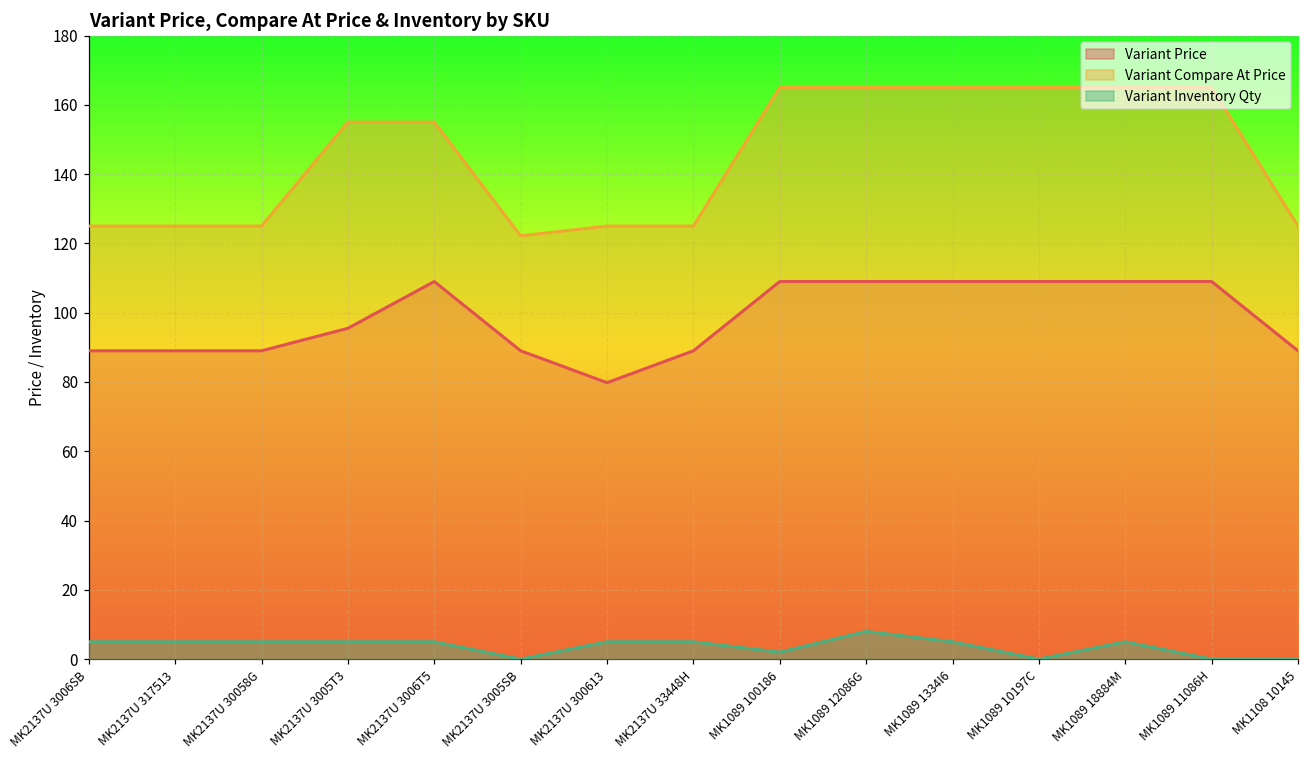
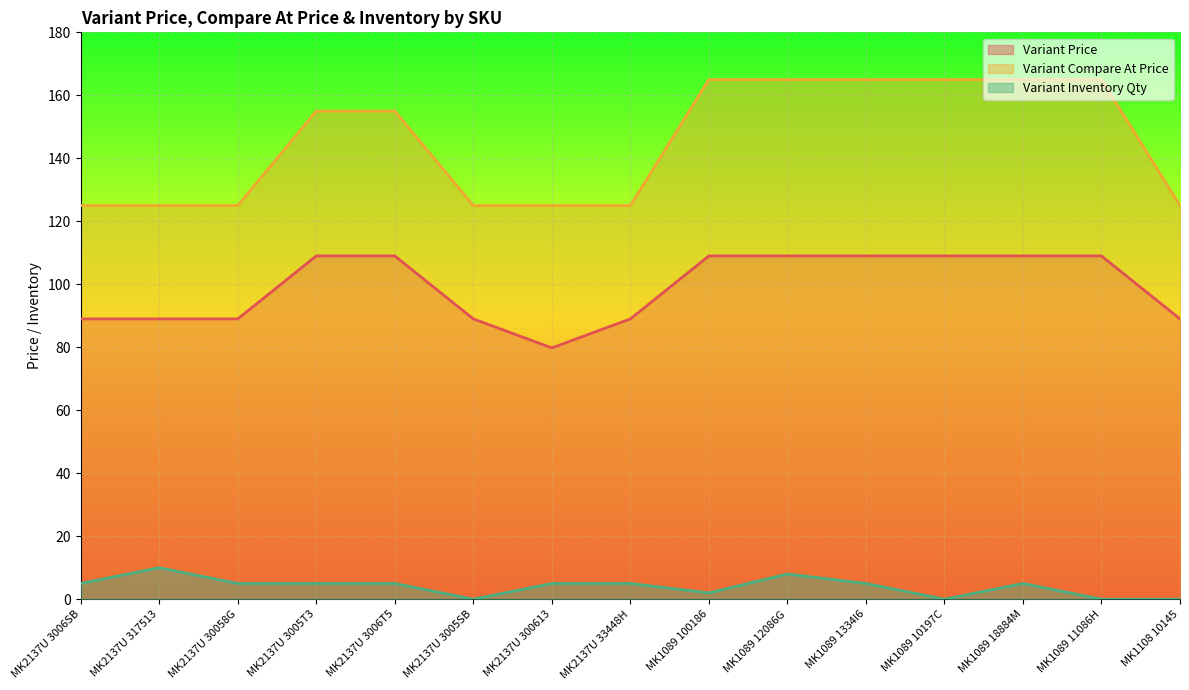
  {
    "Variant Price": {
      "MK2137U 3006SB": 89,
      "MK2137U 317513": 89,
      "MK2137U 30058G": 89,
-     "MK2137U 3005T3": 96,
+     "MK2137U 3005T3": 109,
      "MK2137U 3006T5": 109,
      "MK2137U 3005SB": 89,
      "MK2137U 300613": 80,
      "MK2137U 33448H": 89,
      "MK1089 100186": 109,
      "MK1089 12086G": 109,
      "MK1089 1334I6": 109,
      "MK1089 10197C": 109,
      "MK1089 18884M": 109,
      "MK1089 11086H": 109,
      "MK1108 10145": 89
    },
    "Variant Compare At Price": {
      "MK2137U 3006SB": 125,
      "MK2137U 317513": 125,
      "MK2137U 30058G": 125,
      "MK2137U 3005T3": 155,
      "MK2137U 3006T5": 155,
-     "MK2137U 3005SB": 122,
+     "MK2137U 3005SB": 125,
      "MK2137U 300613": 125,
      "MK2137U 33448H": 125,
      "MK1089 100186": 165,
      "MK1089 12086G": 165,
      "MK1089 1334I6": 165,
      "MK1089 10197C": 165,
      "MK1108 10145": 125
    },
    "Variant Inventory Qty": {
      "MK2137U 3006SB": 5,
-     "MK2137U 317513": 5,
+     "MK2137U 317513": 10,
      "MK2137U 30058G": 5,
      "MK2137U 3005T3": 5,
      "MK2137U 3006T5": 5,
      "MK2137U 3005SB": 0,
      "MK2137U 300613": 5,
      "MK2137U 33448H": 5,
      "MK1089 100186": 2,
      "MK1089 12086G": 8,
      "MK1089 1334I6": 5,
      "MK1089 10197C": 0,
      "MK1089 18884M": 5,
      "MK1089 11086H": 0,
      "MK1108 10145": 0
    }
  }
